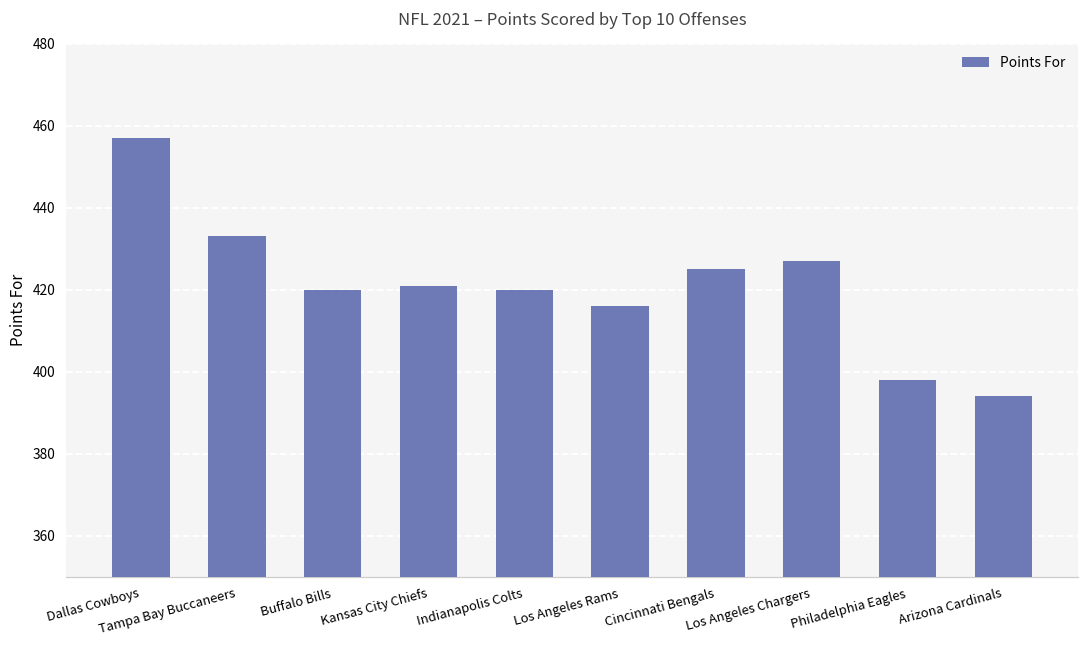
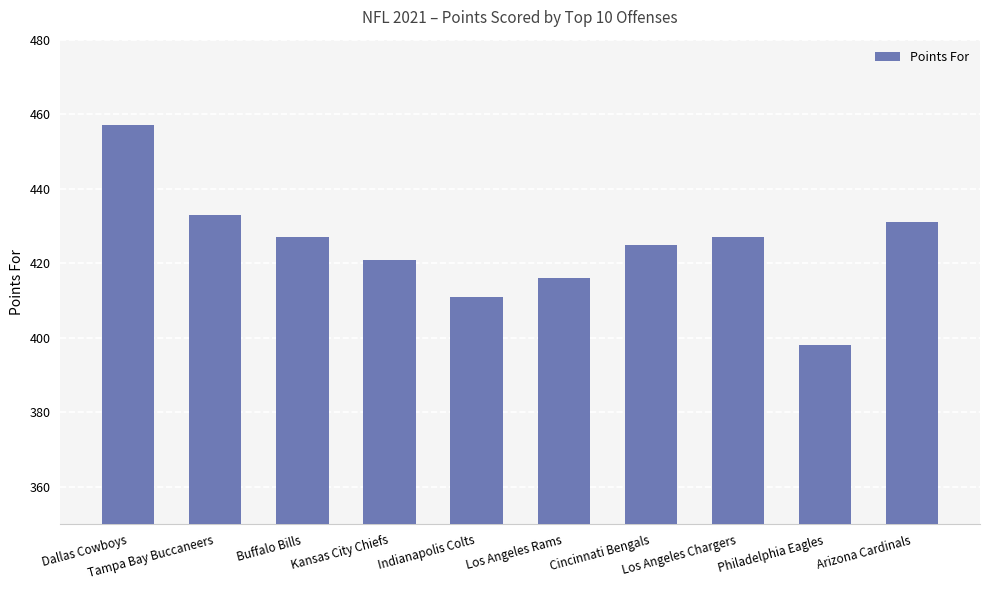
  {
    "Dallas Cowboys": 457,
    "Tampa Bay Buccaneers": 433,
-   "Buffalo Bills": 420,
+   "Buffalo Bills": 427,
    "Kansas City Chiefs": 421,
-   "Indianapolis Colts": 420,
+   "Indianapolis Colts": 411,
    "Los Angeles Rams": 416,
    "Cincinnati Bengals": 425,
    "Los Angeles Chargers": 427,
    "Philadelphia Eagles": 398,
-   "Arizona Cardinals": 394
+   "Arizona Cardinals": 431
  }
